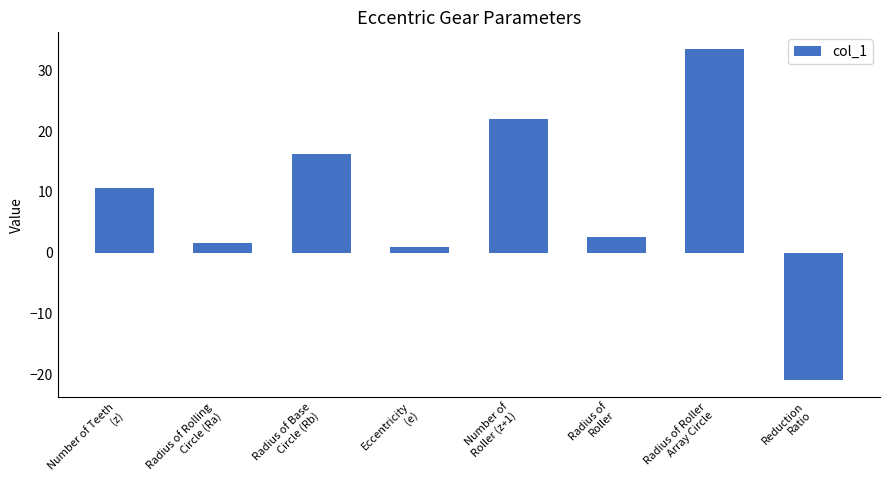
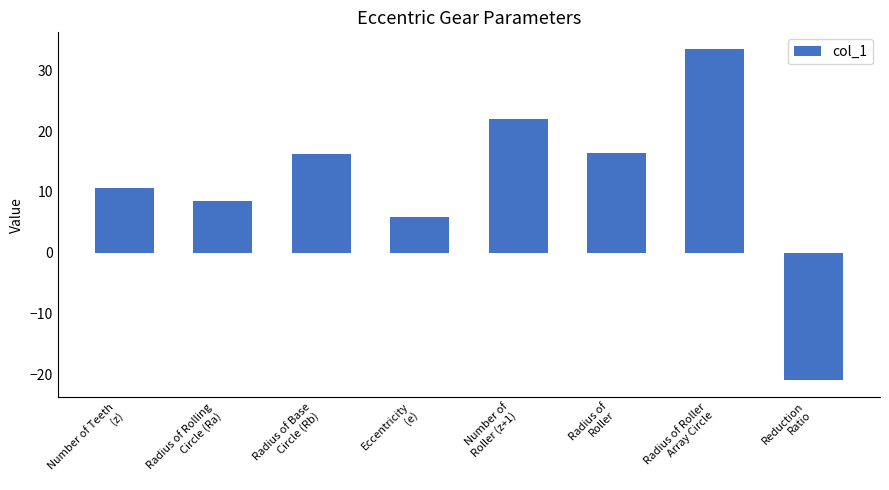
  {
    "Number of Teeth (z)": 11,
-   "Radius of Rolling Circle (Ra)": 2,
+   "Radius of Rolling Circle (Ra)": 9,
    "Radius of Base Circle (Rb)": 16,
-   "Eccentricity (e)": 1,
+   "Eccentricity (e)": 6,
    "Number of Roller (z+1)": 22,
-   "Radius of Roller": 3,
+   "Radius of Roller": 16,
    "Radius of Roller Array Circle": 34,
    "Reduction Ratio": -21
  }
